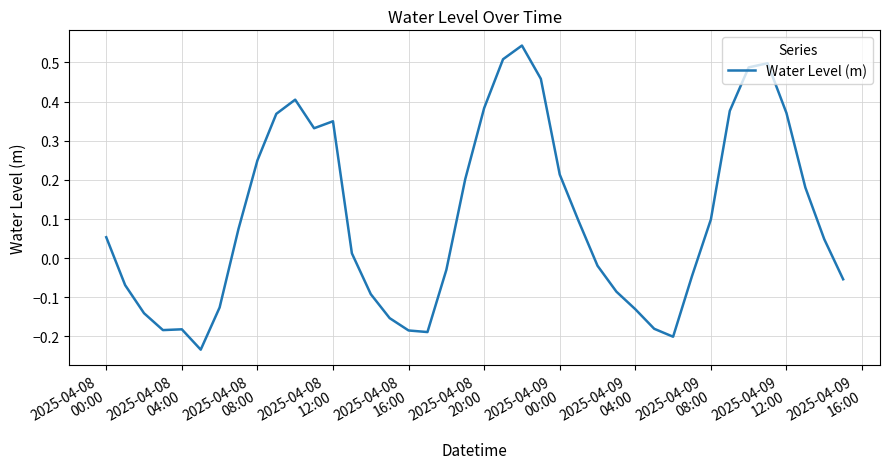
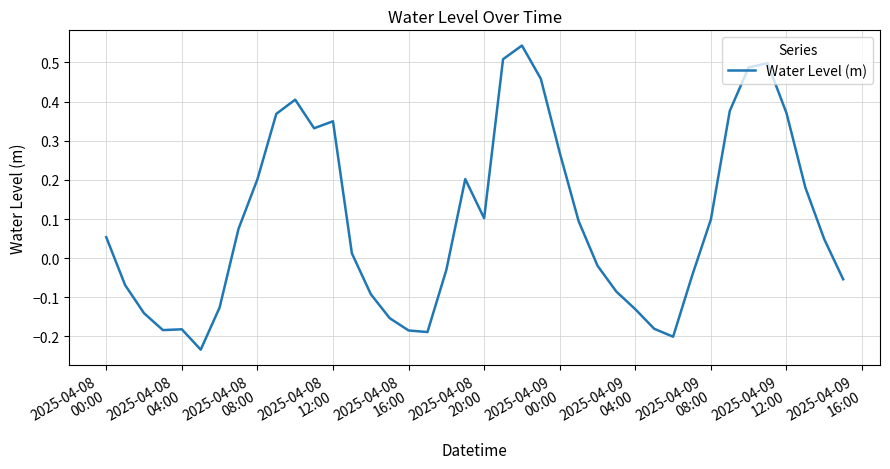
  {
    "2025-04-08 00:00": 0.05,
    "2025-04-08 04:00": -0.18,
-   "2025-04-08 08:00": 0.25,
+   "2025-04-08 08:00": 0.20,
    "2025-04-08 12:00": 0.35,
    "2025-04-08 16:00": -0.18,
-   "2025-04-08 20:00": 0.38,
-   "2025-04-09 00:00": 0.21,
+   "2025-04-08 20:00": 0.10,
+   "2025-04-09 00:00": 0.27,
    "2025-04-09 04:00": -0.13,
    "2025-04-09 08:00": 0.10,
    "2025-04-09 12:00": 0.37
  }
